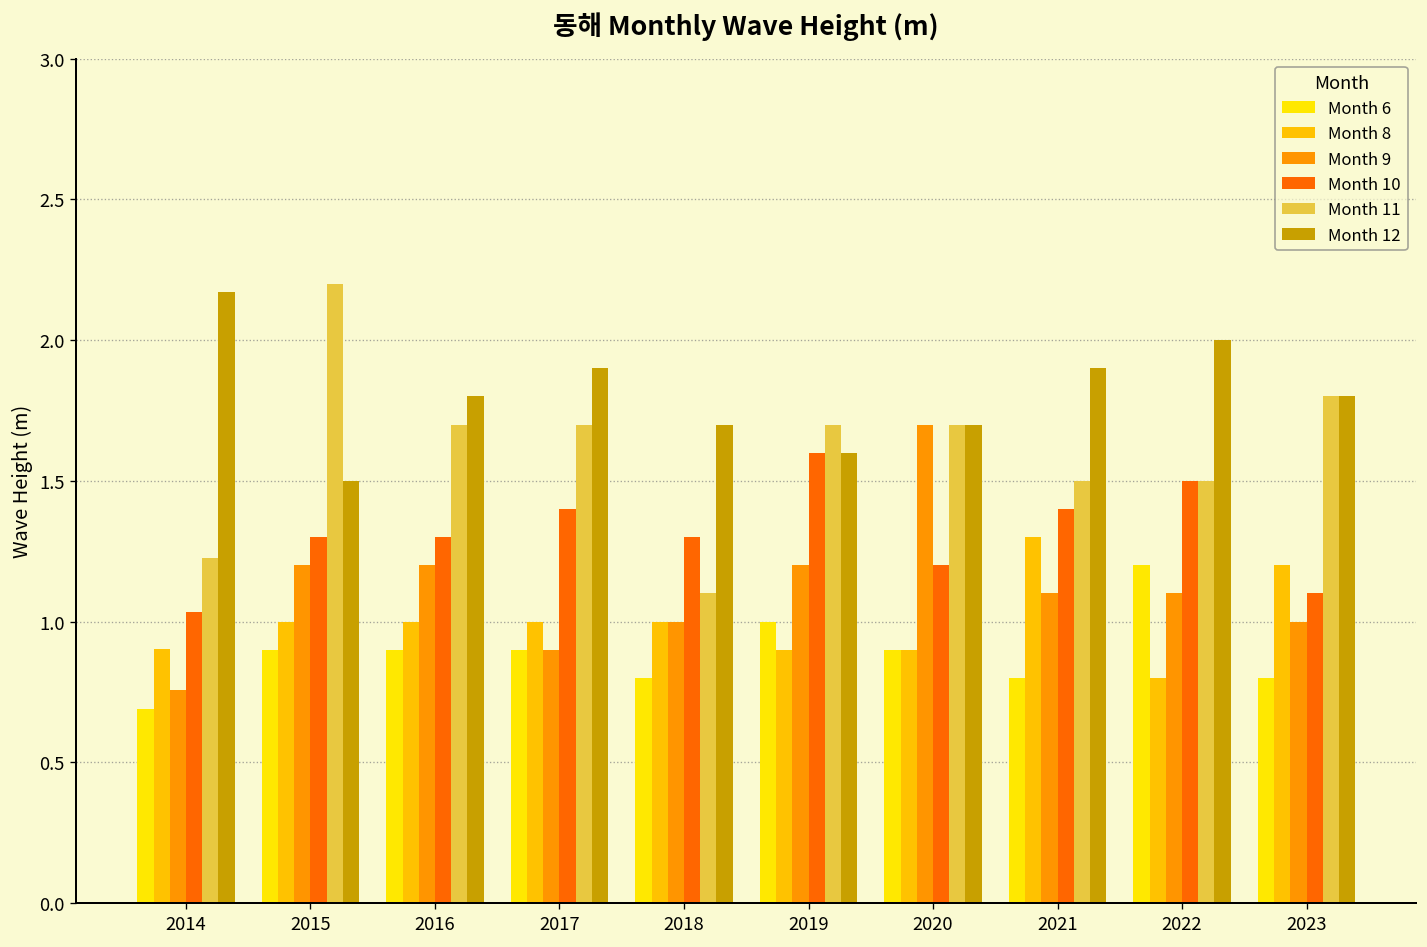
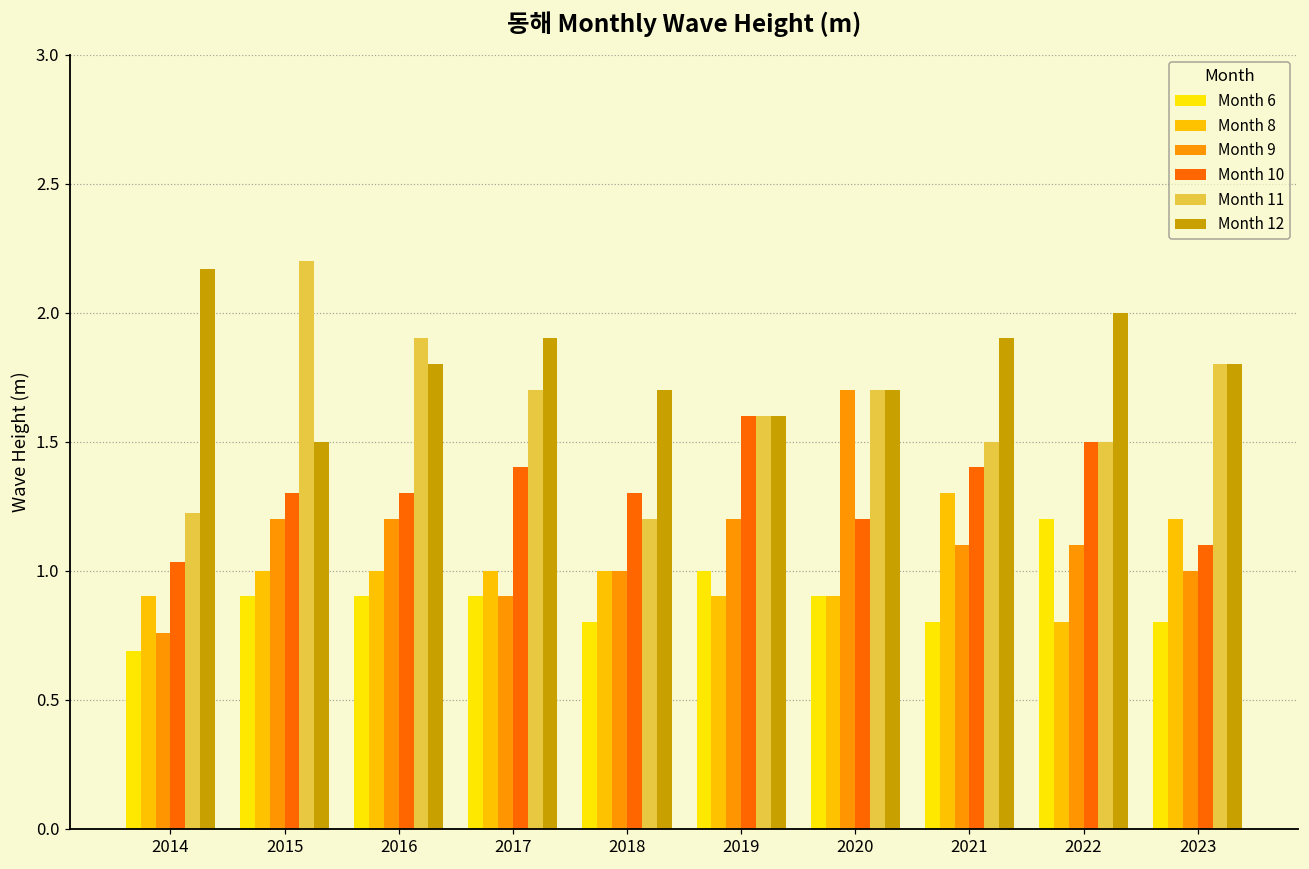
  {
    "Month 11": {
      "2014": 1.22,
      "2015": 2.2,
-     "2016": 1.7,
+     "2016": 1.9,
      "2017": 1.7,
-     "2018": 1.1,
-     "2019": 1.7,
+     "2018": 1.2,
+     "2019": 1.6,
      "2020": 1.7,
      "2021": 1.5,
      "2022": 1.5,
      "2023": 1.8
    }
  }
